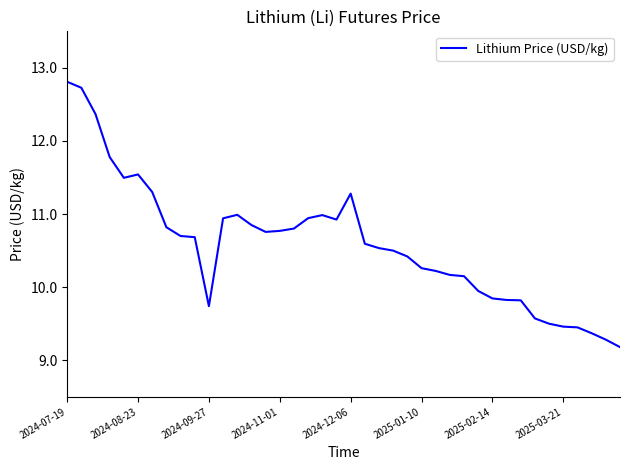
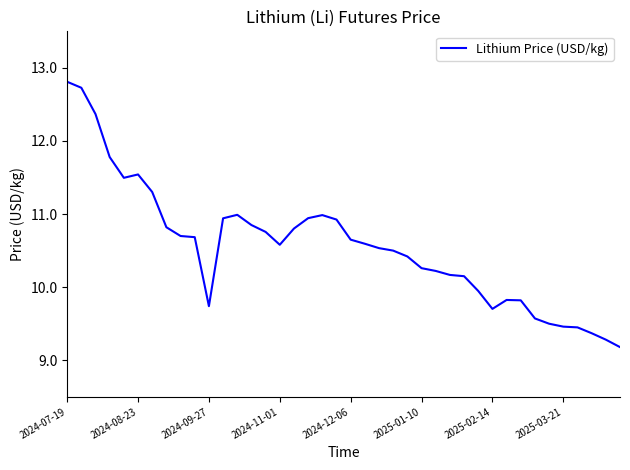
  {
    "2024-07-19": 12.8,
    "2024-08-23": 11.5,
    "2024-09-27": 9.7,
-   "2024-11-01": 10.8,
-   "2024-12-06": 11.3,
+   "2024-11-01": 10.6,
+   "2024-12-06": 10.7,
    "2025-01-10": 10.3,
-   "2025-02-14": 9.8,
+   "2025-02-14": 9.7,
    "2025-03-21": 9.5
  }
